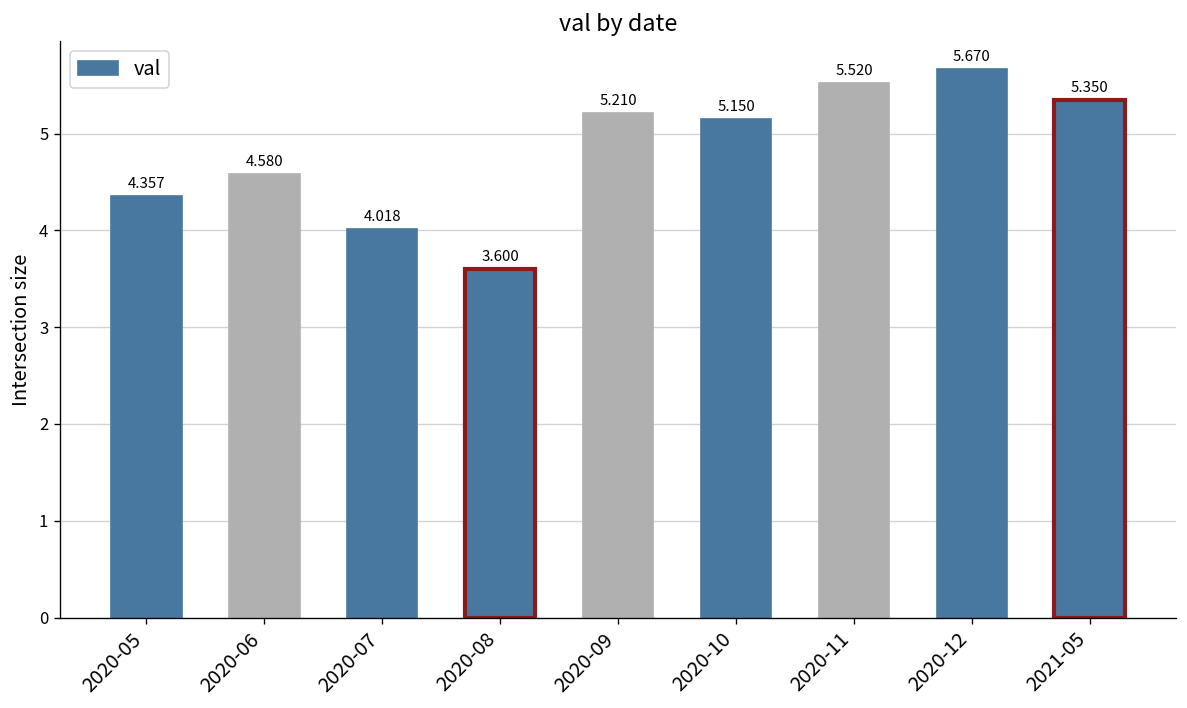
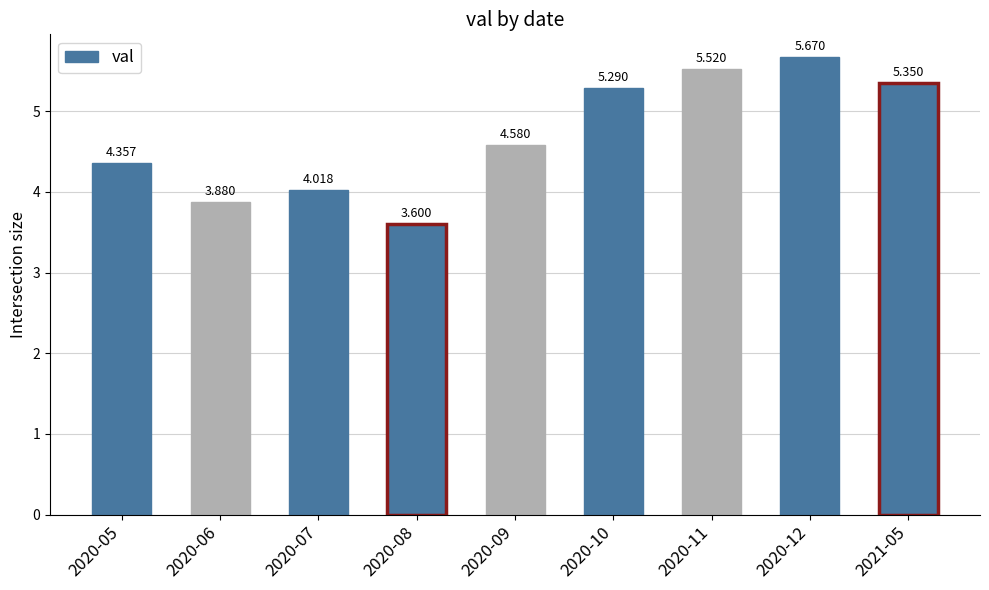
  {
    "2020-05": 4.357,
-   "2020-06": 4.580,
+   "2020-06": 3.880,
    "2020-07": 4.018,
    "2020-08": 3.600,
-   "2020-09": 5.210,
-   "2020-10": 5.150,
+   "2020-09": 4.580,
+   "2020-10": 5.290,
    "2020-11": 5.520,
    "2020-12": 5.670,
    "2021-05": 5.350
  }
